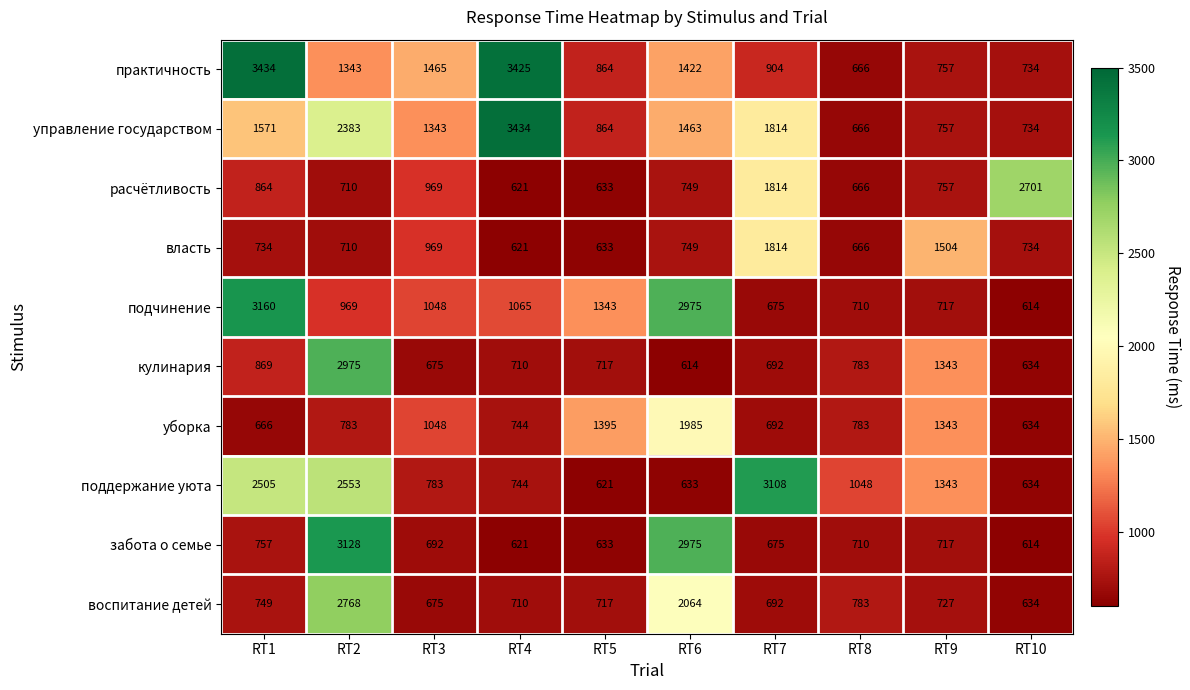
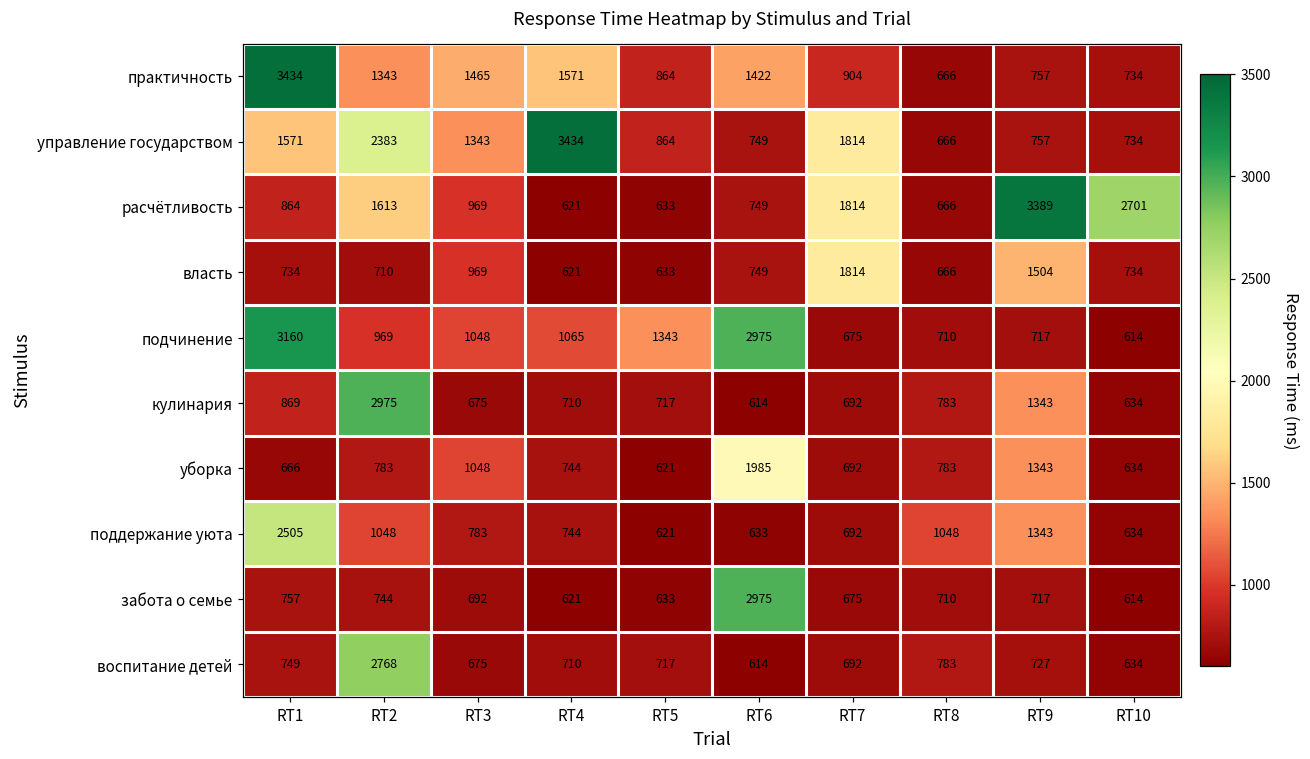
  {
    "практичность": {
      "RT1": 3434,
      "RT2": 1343,
      "RT3": 1465,
-     "RT4": 3425,
+     "RT4": 1571,
      "RT5": 864,
      "RT6": 1422,
      "RT7": 904,
      "RT8": 666,
      "RT9": 757,
      "RT10": 734
    },
    "управление государством": {
      "RT1": 1571,
      "RT2": 2383,
      "RT3": 1343,
      "RT4": 3434,
      "RT5": 864,
-     "RT6": 1463,
+     "RT6": 749,
      "RT7": 1814,
      "RT8": 666,
      "RT9": 757,
      "RT10": 734
    },
    "расчётливость": {
      "RT1": 864,
-     "RT2": 710,
+     "RT2": 1613,
      "RT3": 969,
      "RT4": 621,
      "RT5": 633,
      "RT6": 749,
      "RT7": 1814,
      "RT8": 666,
-     "RT9": 757,
+     "RT9": 3389,
      "RT10": 2701
    },
    "власть": {
      "RT1": 734,
      "RT2": 710,
      "RT3": 969,
      "RT4": 621,
      "RT5": 633,
      "RT6": 749,
      "RT7": 1814,
      "RT8": 666,
      "RT9": 1504,
      "RT10": 734
    },
    "подчинение": {
      "RT1": 3160,
      "RT2": 969,
      "RT3": 1048,
      "RT4": 1065,
      "RT5": 1343,
      "RT6": 2975,
      "RT7": 675,
      "RT8": 710,
      "RT9": 717,
      "RT10": 614
    },
    "кулинария": {
      "RT1": 869,
      "RT2": 2975,
      "RT3": 675,
      "RT4": 710,
      "RT5": 717,
      "RT6": 614,
      "RT7": 692,
      "RT8": 783,
      "RT9": 1343,
      "RT10": 634
    },
    "уборка": {
      "RT1": 666,
      "RT2": 783,
      "RT3": 1048,
      "RT4": 744,
-     "RT5": 1395,
+     "RT5": 621,
      "RT6": 1985,
      "RT7": 692,
      "RT8": 783,
      "RT9": 1343,
      "RT10": 634
    },
    "поддержание уюта": {
      "RT1": 2505,
-     "RT2": 2553,
+     "RT2": 1048,
      "RT3": 783,
      "RT4": 744,
      "RT5": 621,
      "RT6": 633,
-     "RT7": 3108,
+     "RT7": 692,
      "RT8": 1048,
      "RT9": 1343,
      "RT10": 634
    },
    "забота о семье": {
      "RT1": 757,
-     "RT2": 3128,
+     "RT2": 744,
      "RT3": 692,
      "RT4": 621,
      "RT5": 633,
      "RT6": 2975,
      "RT7": 675,
      "RT8": 710,
      "RT9": 717,
      "RT10": 614
    },
    "воспитание детей": {
      "RT1": 749,
      "RT2": 2768,
      "RT3": 675,
      "RT4": 710,
      "RT5": 717,
-     "RT6": 2064,
+     "RT6": 614,
      "RT7": 692,
      "RT8": 783,
      "RT9": 727,
      "RT10": 634
    }
  }
